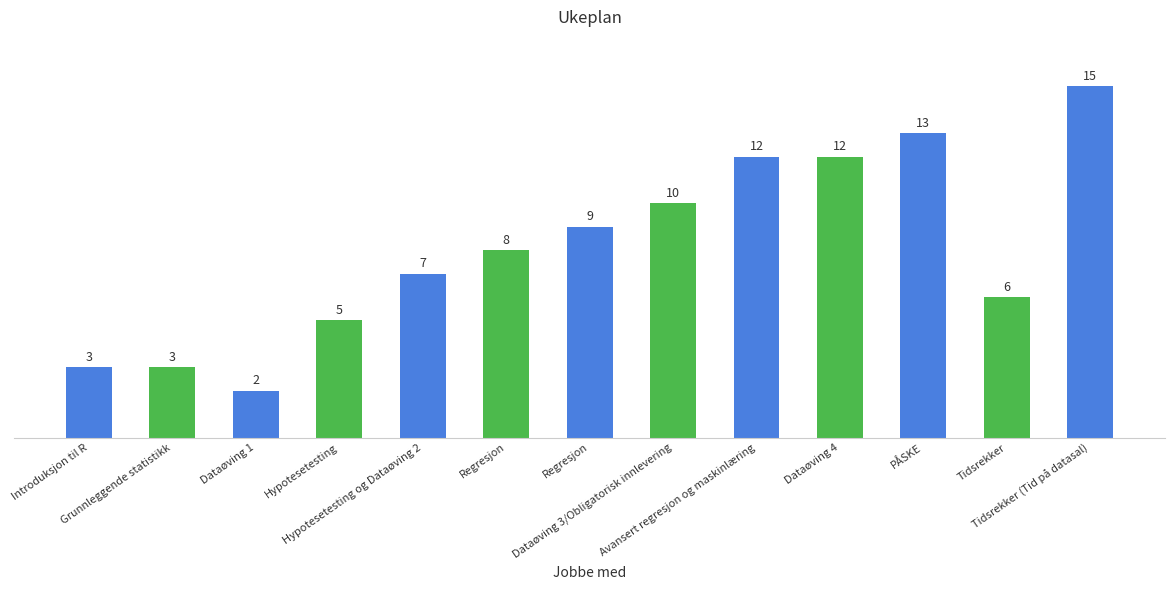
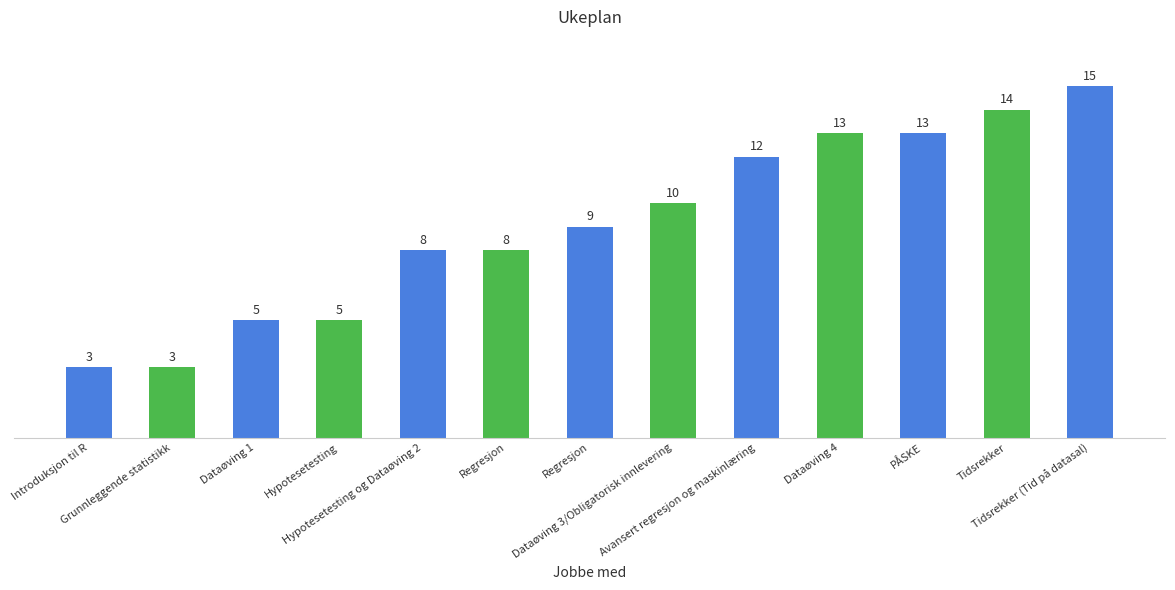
  {
    "Introduksjon til R": 3,
    "Grunnleggende statistikk": 3,
-   "Dataøving 1": 2,
+   "Dataøving 1": 5,
    "Hypotesetesting": 5,
-   "Hypotesetesting og Dataøving 2": 7,
+   "Hypotesetesting og Dataøving 2": 8,
    "Dataøving 3/Obligatorisk innlevering": 10,
    "Avansert regresjon og maskinlæring": 12,
-   "Dataøving 4": 12,
+   "Dataøving 4": 13,
    "PÅSKE": 13,
-   "Tidsrekker": 6,
+   "Tidsrekker": 14,
    "Tidsrekker (Tid på datasal)": 15
  }
